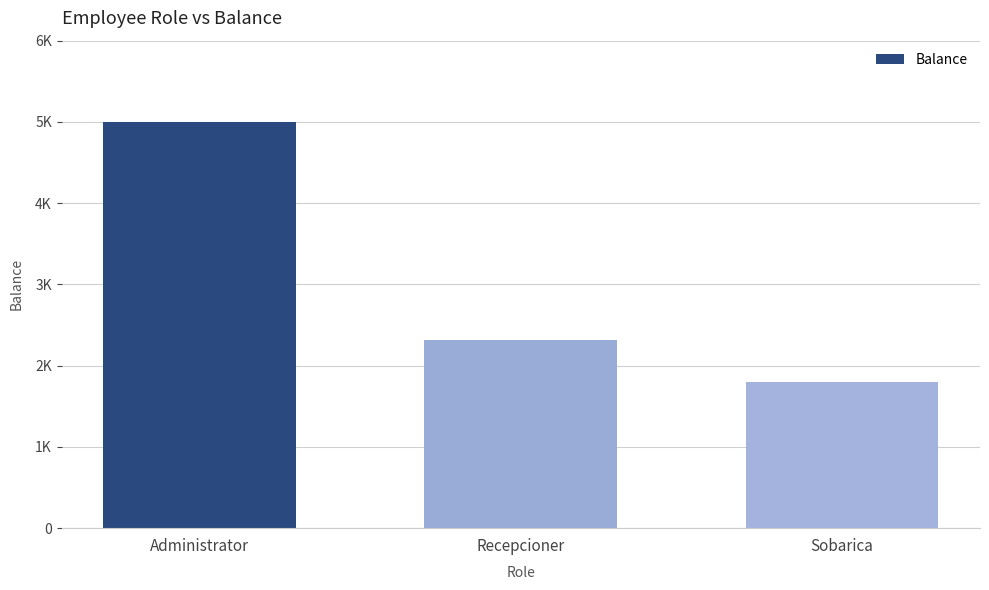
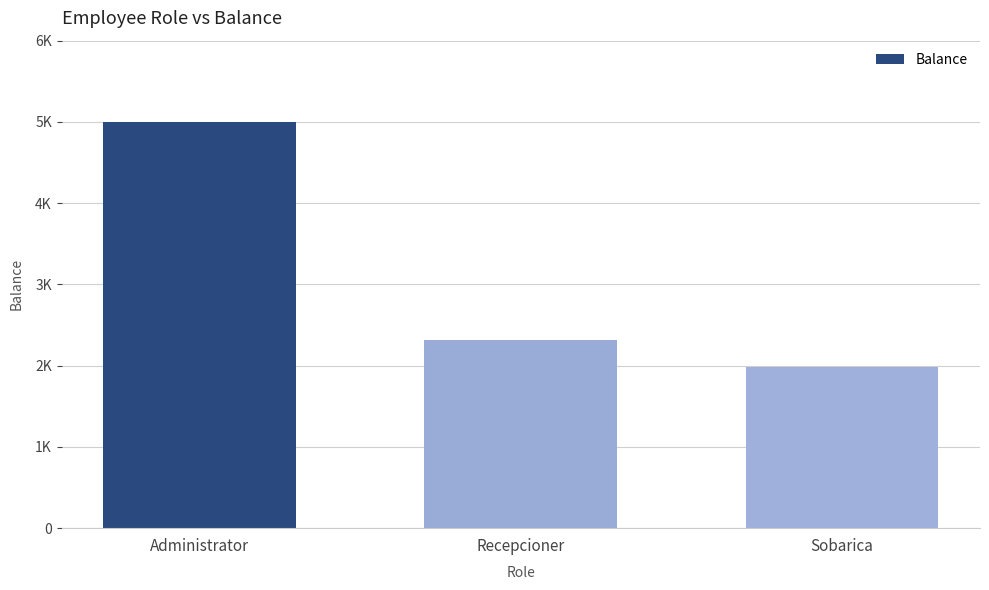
  {
    "Administrator": 5000,
    "Recepcioner": 2300,
-   "Sobarica": 1800
+   "Sobarica": 2000
  }
